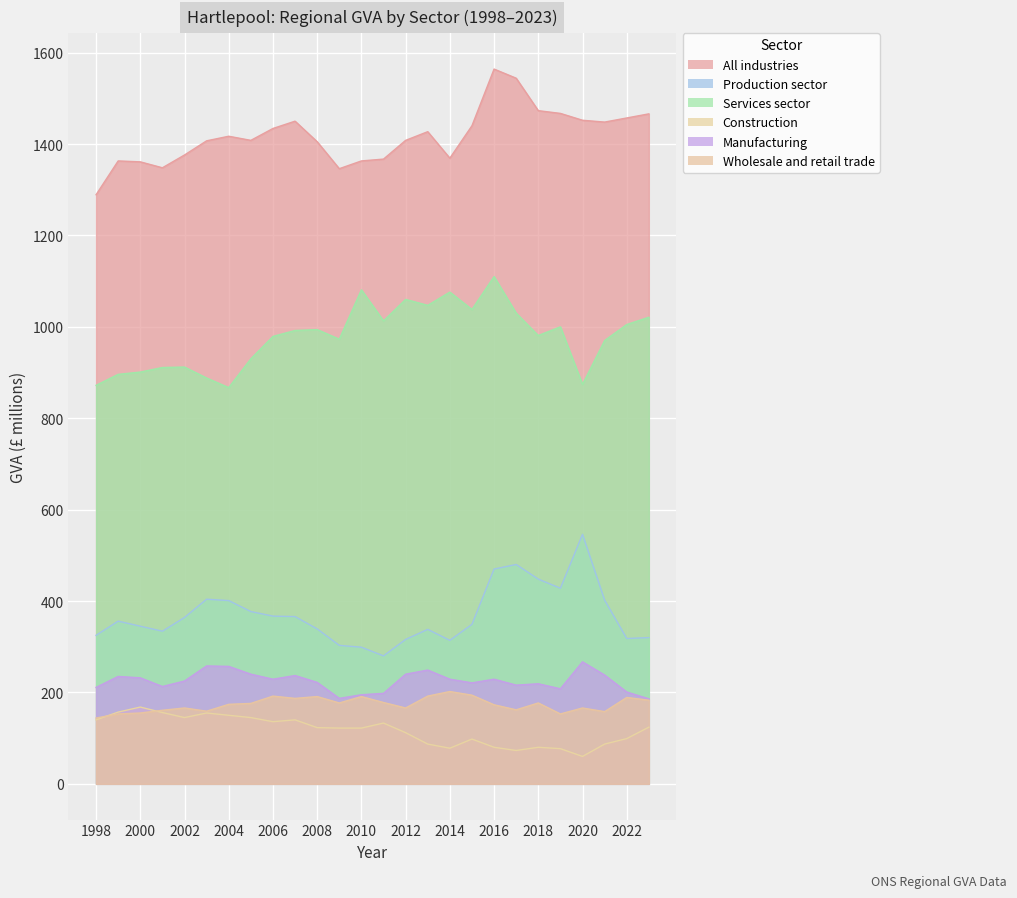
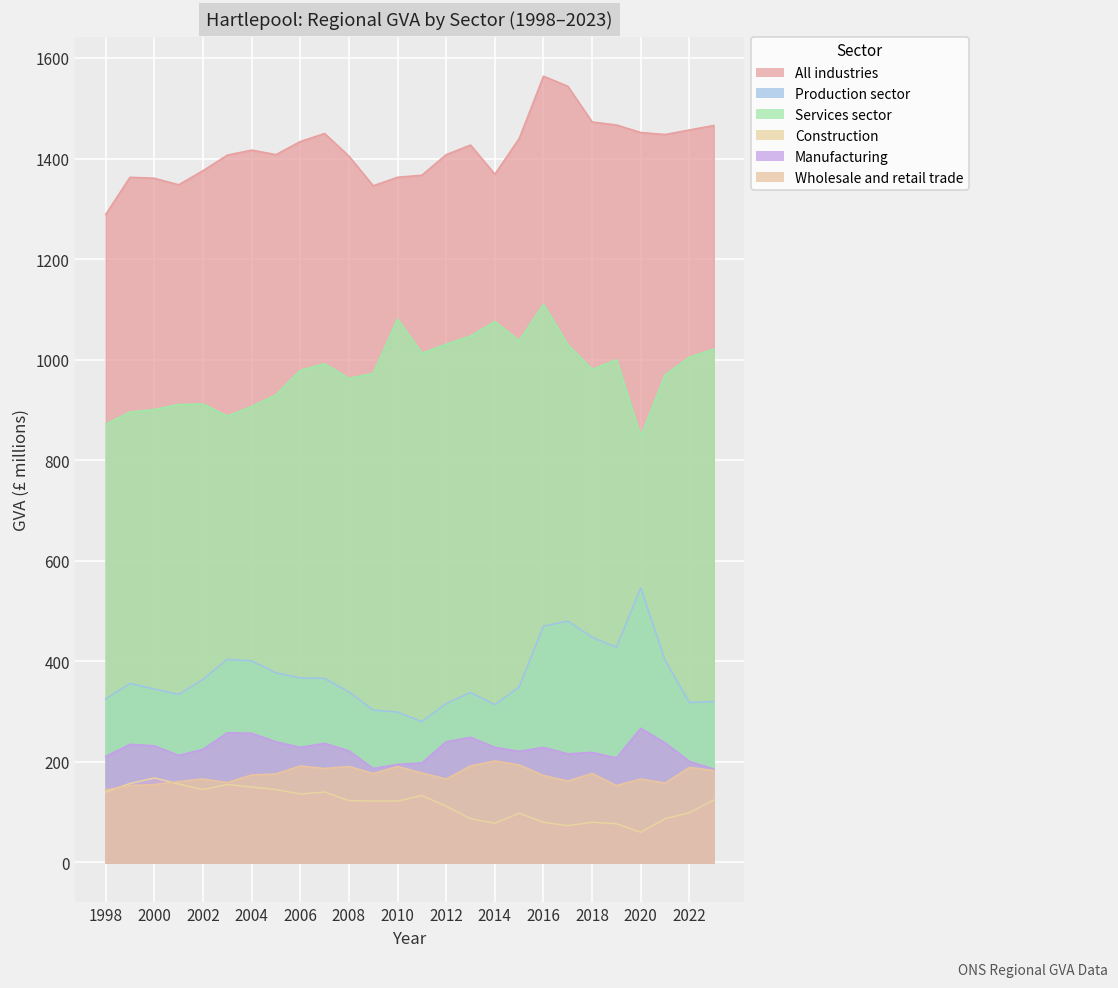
  {
    "Services sector": {
      "1998": 870,
      "2000": 900,
      "2002": 910,
-     "2004": 870,
+     "2004": 910,
      "2006": 980,
-     "2008": 990,
+     "2008": 960,
      "2010": 1080,
-     "2012": 1060,
+     "2012": 1030,
      "2014": 1080,
      "2016": 1110,
      "2018": 980,
-     "2020": 870,
+     "2020": 850,
      "2022": 1010
    }
  }
